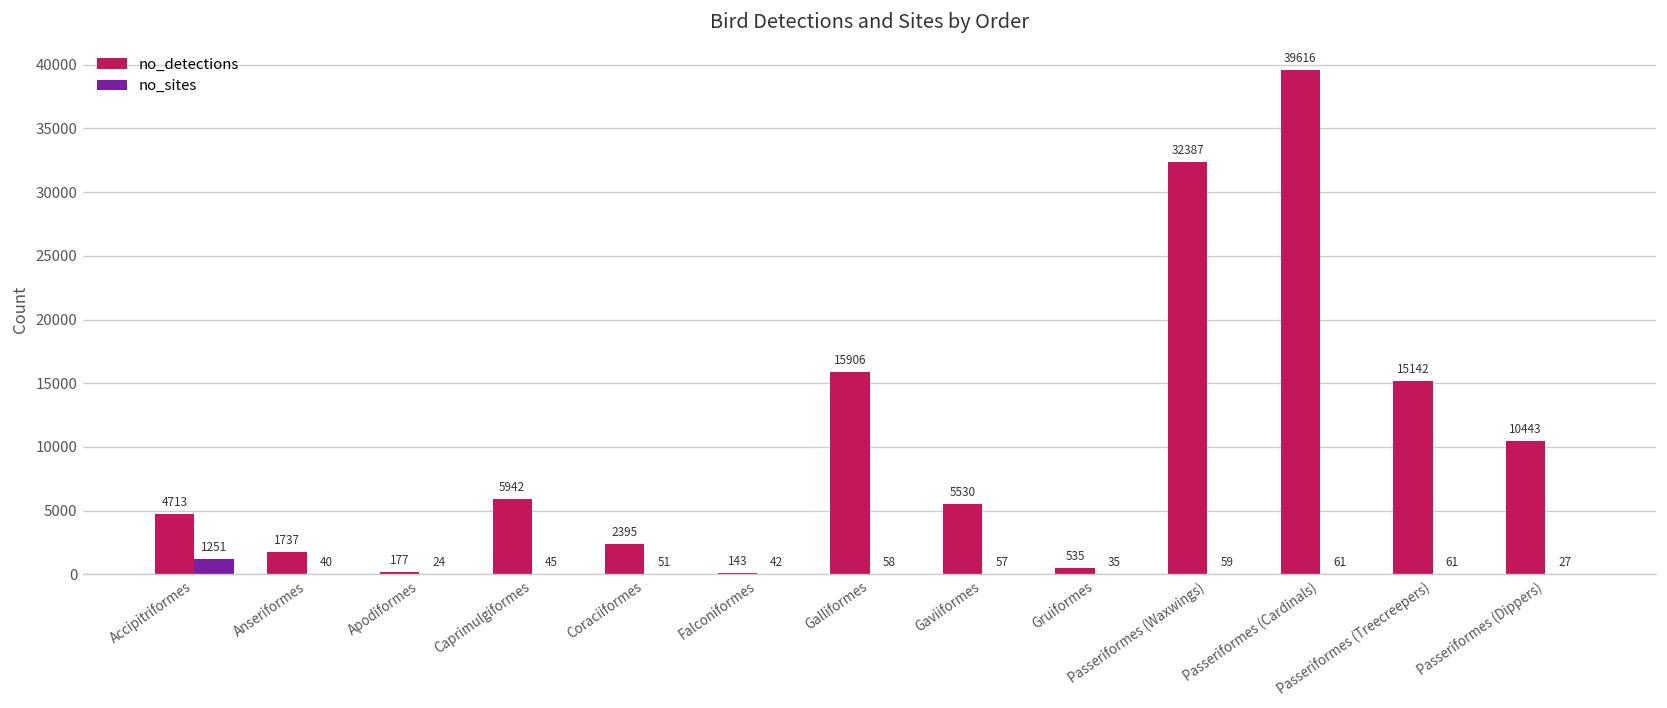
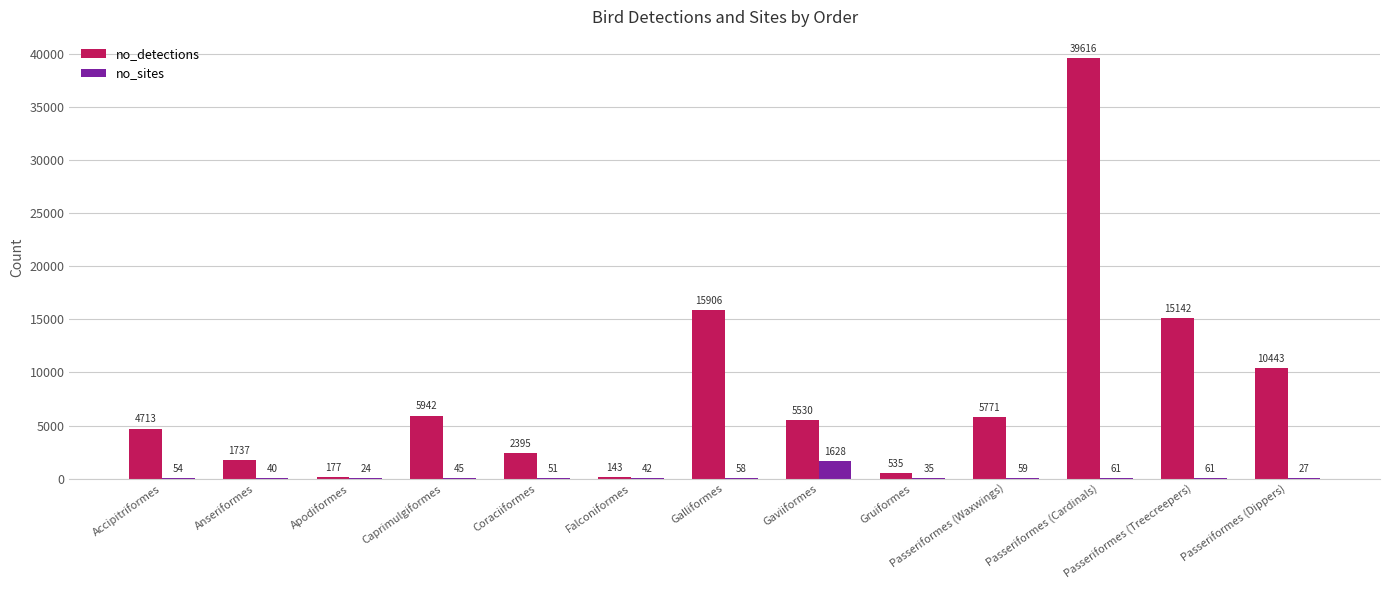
  {
    "no_detections": {
      "Accipitriformes": 4713,
      "Anseriformes": 1737,
      "Apodiformes": 177,
      "Caprimulgiformes": 5942,
      "Coraciiformes": 2395,
      "Falconiformes": 143,
      "Galliformes": 15906,
      "Gaviiformes": 5530,
      "Gruiformes": 535,
-     "Passeriformes (Waxwings)": 32387,
+     "Passeriformes (Waxwings)": 5771,
      "Passeriformes (Cardinals)": 39616,
      "Passeriformes (Treecreepers)": 15142,
      "Passeriformes (Dippers)": 10443
    },
    "no_sites": {
-     "Accipitriformes": 1251,
+     "Accipitriformes": 54,
      "Anseriformes": 40,
      "Apodiformes": 24,
      "Caprimulgiformes": 45,
      "Coraciiformes": 51,
      "Falconiformes": 42,
      "Galliformes": 58,
-     "Gaviiformes": 57,
+     "Gaviiformes": 1628,
      "Gruiformes": 35,
      "Passeriformes (Waxwings)": 59,
      "Passeriformes (Cardinals)": 61,
      "Passeriformes (Treecreepers)": 61,
      "Passeriformes (Dippers)": 27
    }
  }
